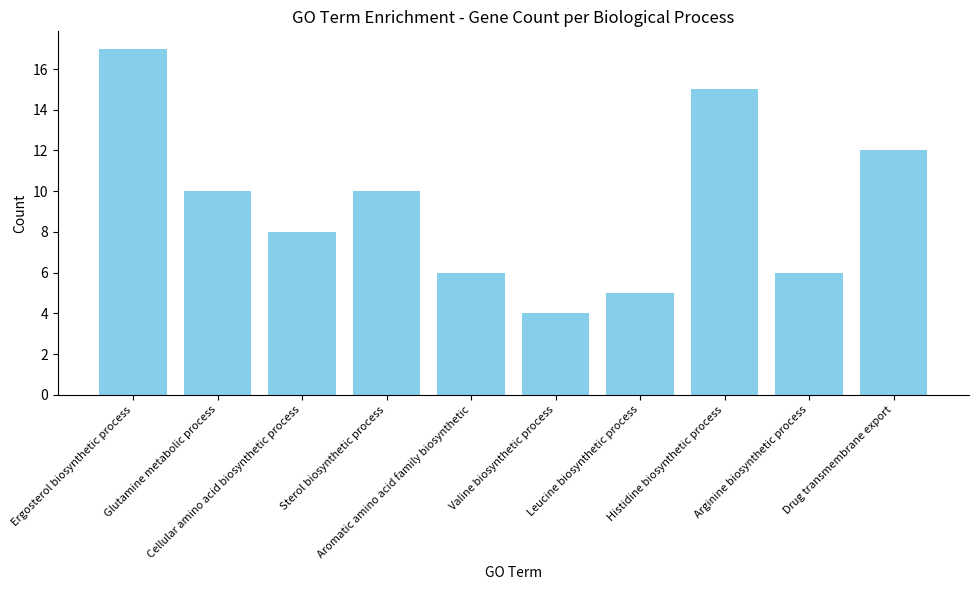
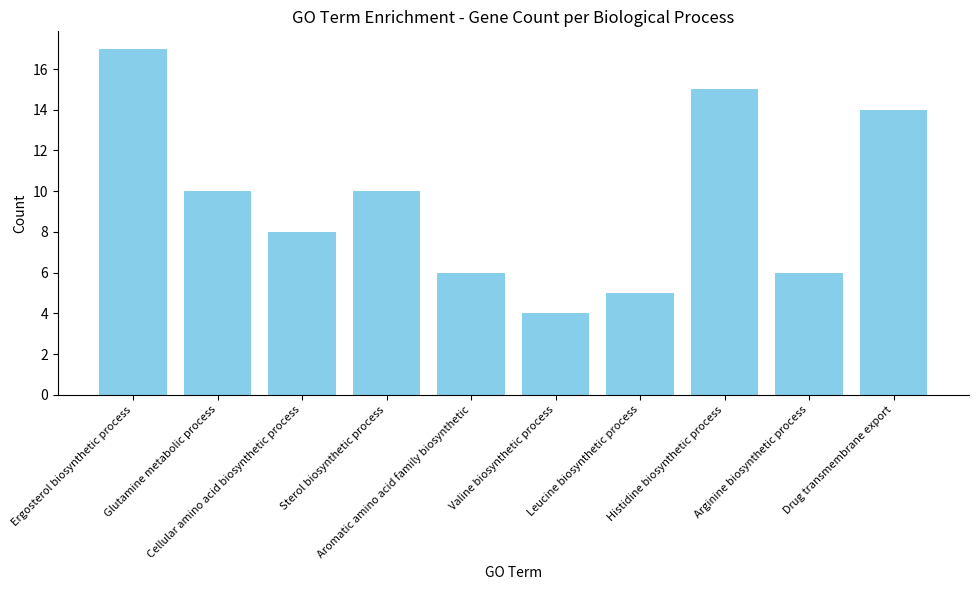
  {
    "Ergosterol biosynthetic process": 17,
    "Glutamine metabolic process": 10,
    "Cellular amino acid biosynthetic process": 8,
    "Sterol biosynthetic process": 10,
    "Aromatic amino acid family biosynthetic": 6,
    "Valine biosynthetic process": 4,
    "Leucine biosynthetic process": 5,
    "Histidine biosynthetic process": 15,
    "Arginine biosynthetic process": 6,
-   "Drug transmembrane export": 12
+   "Drug transmembrane export": 14
  }
